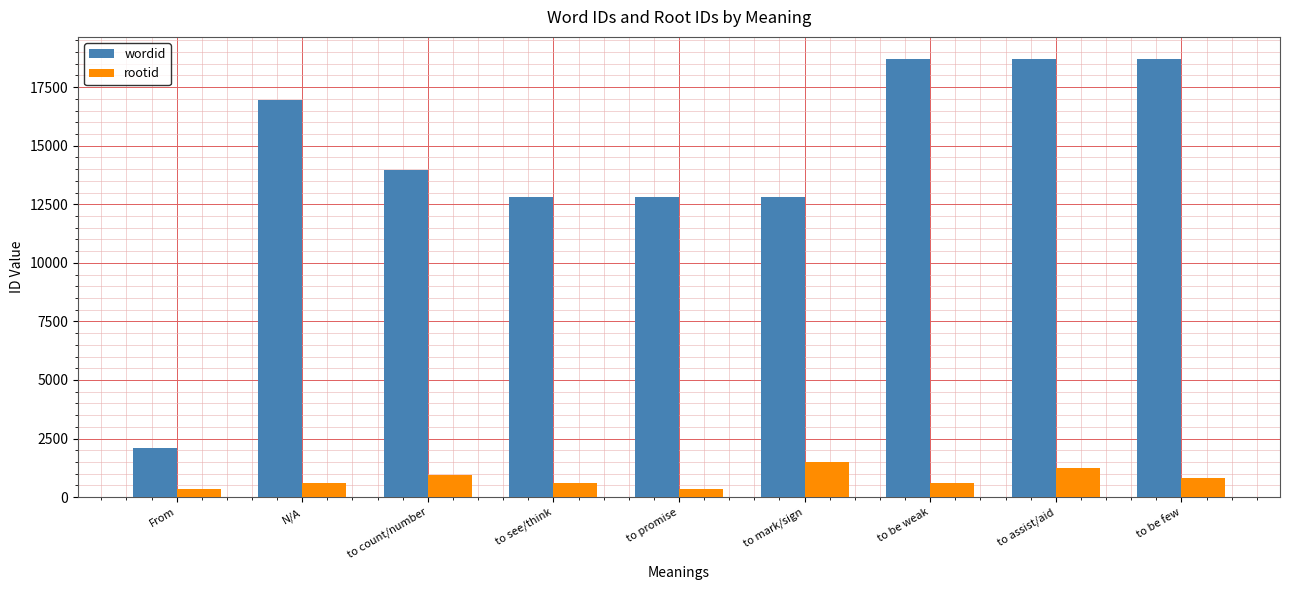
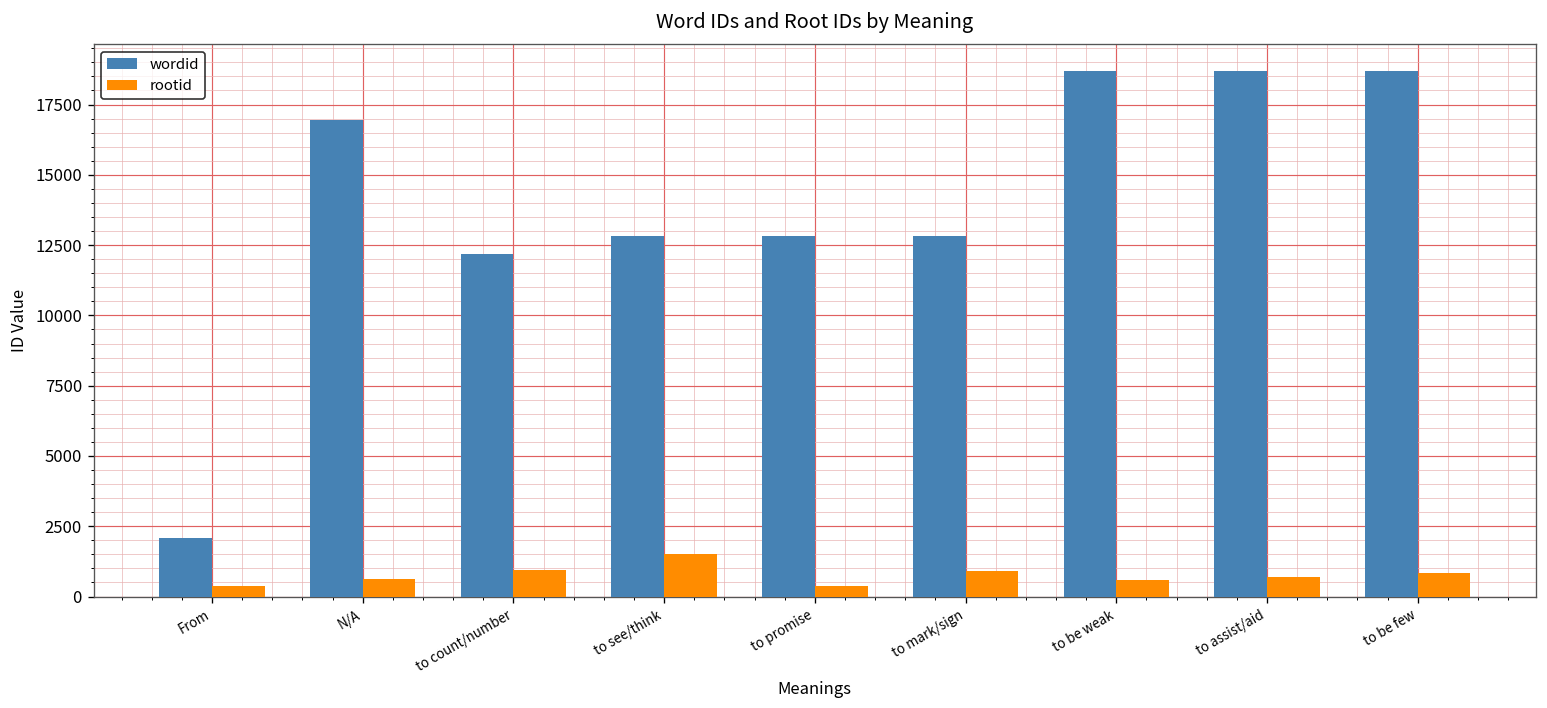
  {
    "wordid": {
      "From": 2100,
      "N/A": 16900,
-     "to count/number": 14000,
+     "to count/number": 12200,
      "to see/think": 12800,
      "to promise": 12800,
      "to mark/sign": 12800,
      "to be weak": 18700,
      "to assist/aid": 18700,
      "to be few": 18700
    },
    "rootid": {
      "From": 400,
      "N/A": 600,
      "to count/number": 900,
-     "to see/think": 600,
+     "to see/think": 1500,
      "to promise": 400,
-     "to mark/sign": 1500,
+     "to mark/sign": 900,
      "to be weak": 600,
-     "to assist/aid": 1200,
+     "to assist/aid": 700,
      "to be few": 800
    }
  }
